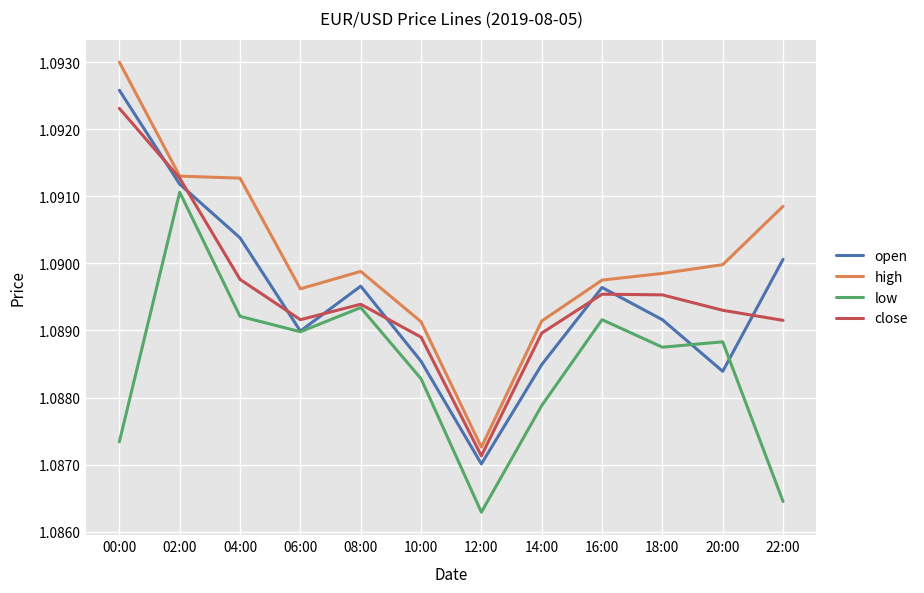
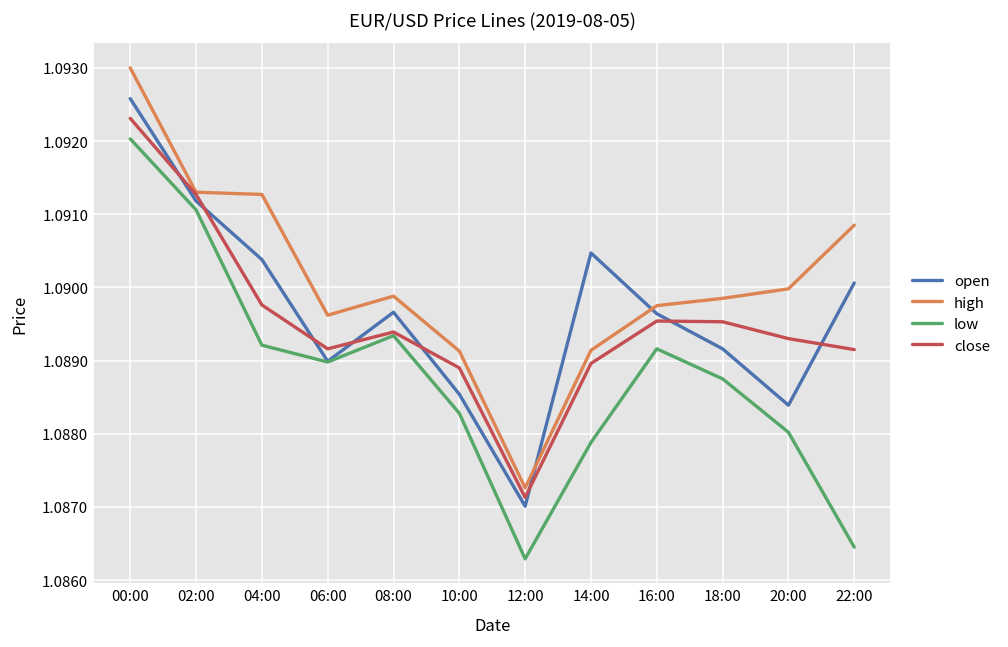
  {
    "open": {
      "00:00": 1.0926,
      "02:00": 1.0912,
      "04:00": 1.0904,
      "08:00": 1.0897,
      "10:00": 1.0885,
      "12:00": 1.0870,
-     "14:00": 1.0885,
+     "14:00": 1.0905,
      "16:00": 1.0896,
      "18:00": 1.0892,
      "20:00": 1.0884,
      "22:00": 1.0901
    },
    "low": {
-     "00:00": 1.0873,
+     "00:00": 1.0920,
      "02:00": 1.0911,
      "04:00": 1.0892,
      "08:00": 1.0893,
      "10:00": 1.0883,
      "12:00": 1.0863,
      "14:00": 1.0879,
      "16:00": 1.0892,
      "18:00": 1.0888,
-     "20:00": 1.0888,
+     "20:00": 1.0880,
      "22:00": 1.0865
    }
  }
